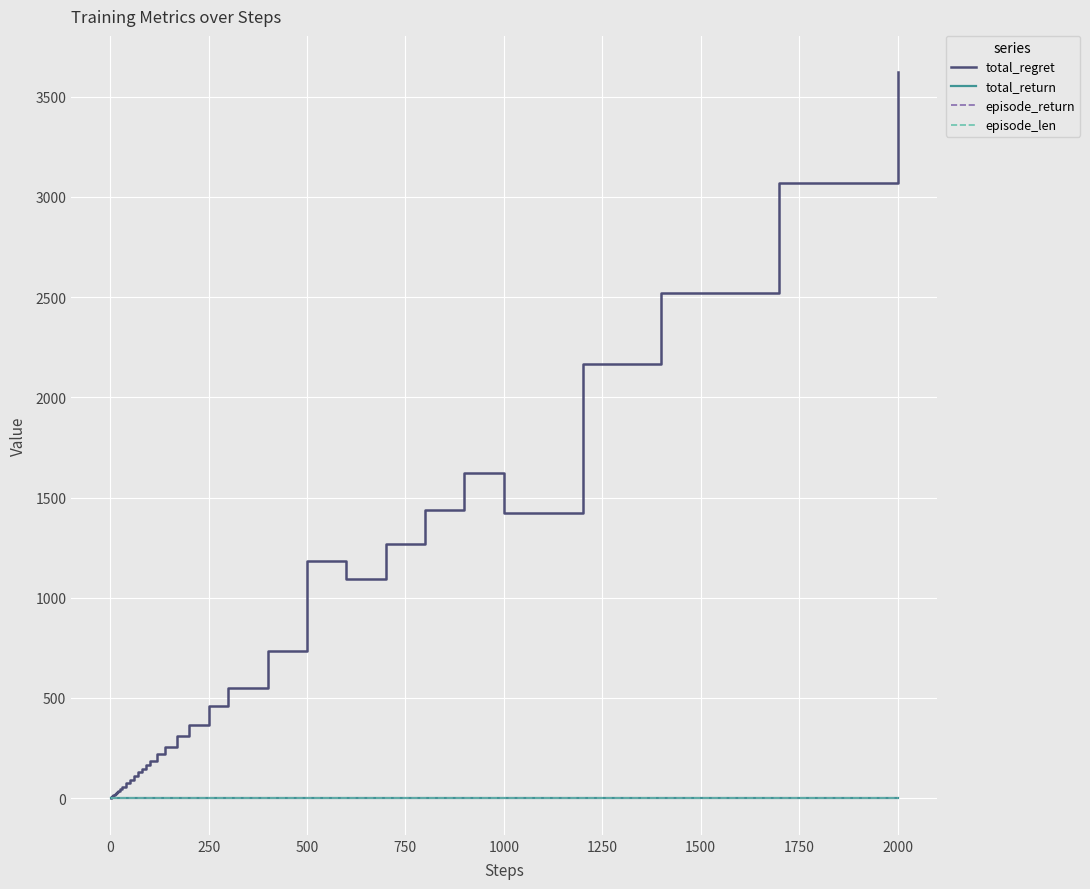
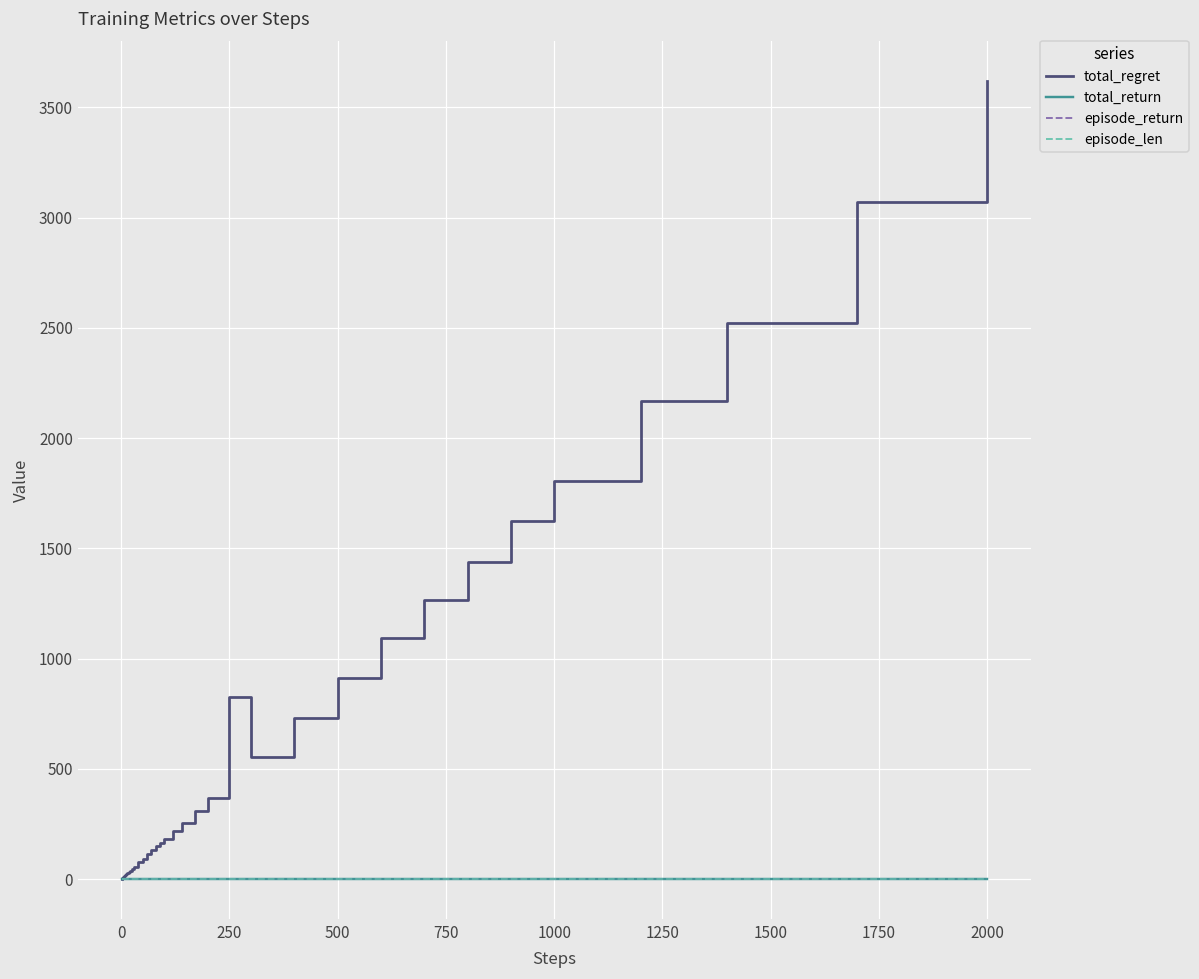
  {
    "total_regret": {
-     "250": 460,
-     "500": 1180,
-     "1000": 1420,
+     "250": 820,
+     "500": 910,
+     "1000": 1810,
      "2000": 3620
    }
  }
